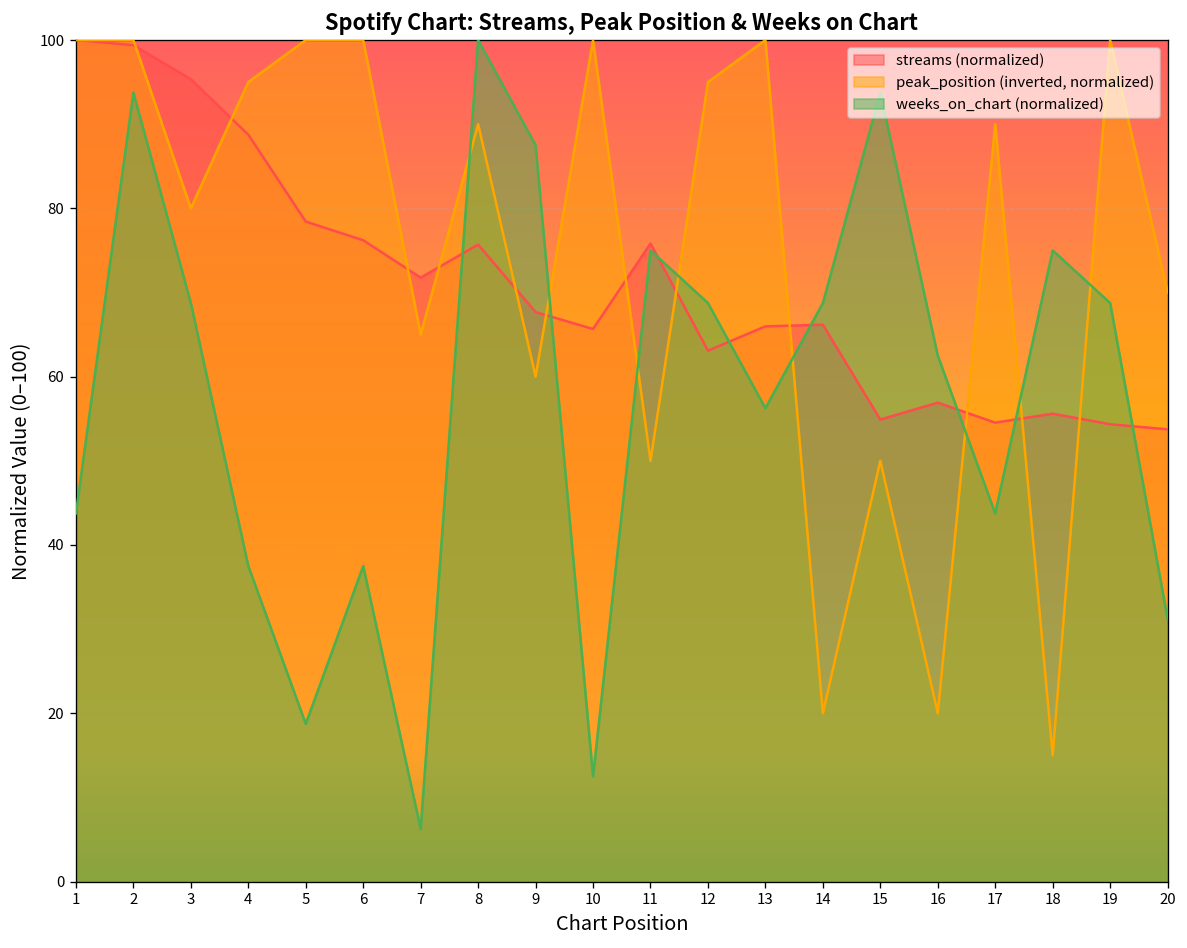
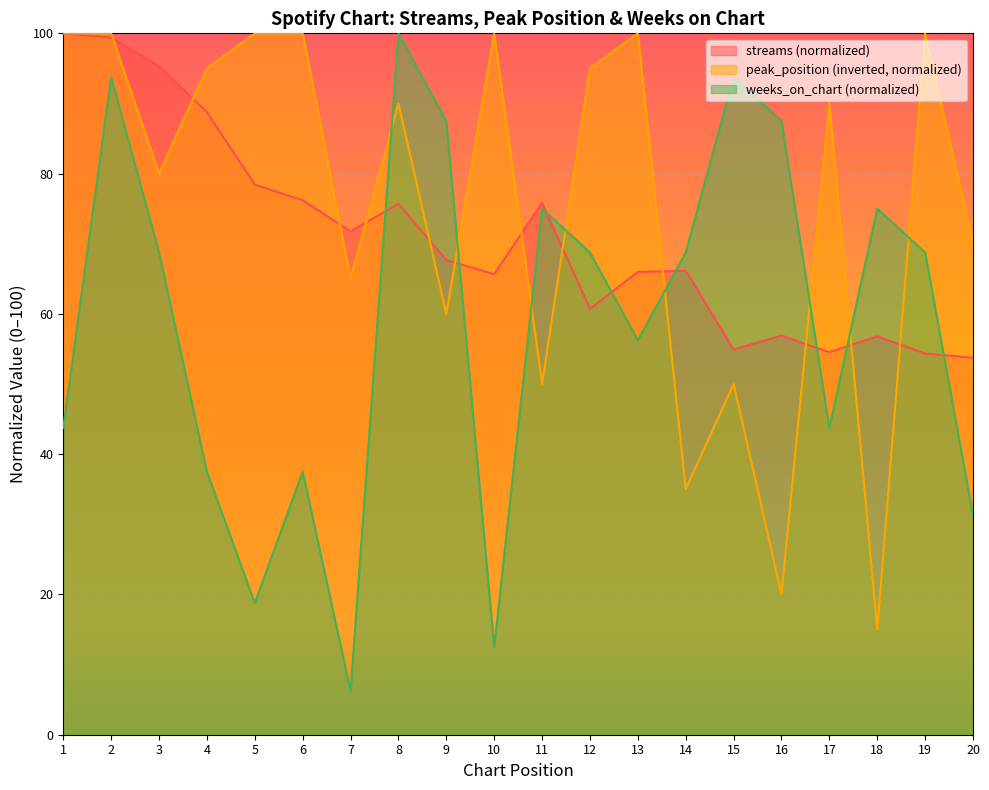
  {
    "streams (normalized)": {
      "2": 99,
      "3": 95,
      "4": 89,
      "5": 78,
      "6": 76,
      "7": 72,
      "8": 76,
      "9": 68,
      "10": 66,
      "11": 76,
-     "12": 63,
+     "12": 61,
      "13": 66,
      "14": 66,
      "15": 55,
      "16": 57,
      "17": 55,
-     "18": 56,
+     "18": 57,
      "19": 54,
      "20": 54
    },
    "peak_position (inverted, normalized)": {
      "2": 100,
      "3": 80,
      "4": 95,
      "5": 100,
      "6": 100,
      "7": 65,
      "8": 90,
      "9": 60,
      "10": 100,
      "11": 50,
      "12": 95,
      "13": 100,
-     "14": 20,
+     "14": 35,
      "15": 50,
      "16": 20,
      "17": 90,
      "18": 15,
      "19": 100,
      "20": 70
    },
    "weeks_on_chart (normalized)": {
      "1": 44,
      "2": 94,
      "3": 69,
      "4": 38,
      "5": 19,
      "6": 38,
      "7": 6,
      "8": 100,
      "9": 88,
      "10": 13,
      "11": 75,
      "12": 69,
      "13": 56,
      "14": 69,
-     "16": 63,
+     "16": 88,
      "17": 44,
      "18": 75,
      "19": 69,
      "20": 31
    }
  }
